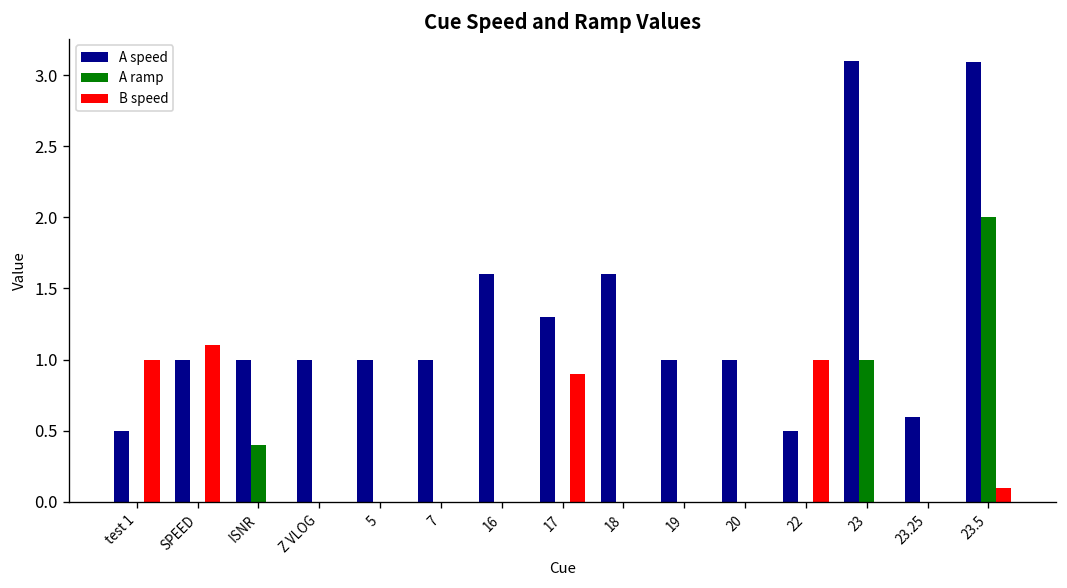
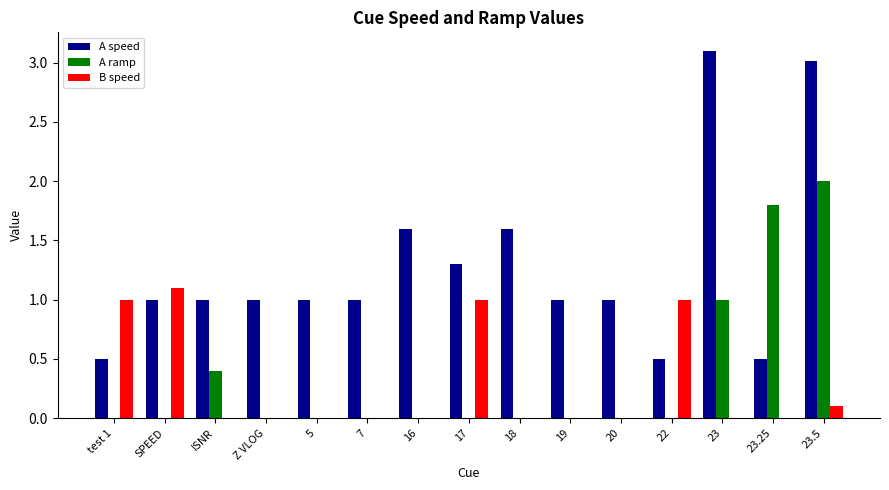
  {
    "A speed": {
      "test 1": 0.50,
      "SPEED": 1.00,
      "ISNR": 1.00,
      "Z VLOG": 1.00,
      "5": 1.00,
      "7": 1.00,
      "16": 1.60,
      "17": 1.30,
      "18": 1.60,
      "19": 1.00,
      "20": 1.00,
      "22": 0.50,
      "23": 3.10,
-     "23.25": 0.6,
-     "23.5": 3.09
+     "23.25": 0.5,
+     "23.5": 3.01
    },
    "A ramp": {
      "test 1": 0.0,
      "SPEED": 0.0,
      "ISNR": 0.4,
      "Z VLOG": 0.0,
      "5": 0.0,
      "7": 0.0,
      "16": 0.0,
      "17": 0.0,
      "18": 0.0,
      "19": 0.0,
      "20": 0.0,
      "22": 0.0,
      "23": 1.0,
-     "23.25": 0.0,
+     "23.25": 1.8,
      "23.5": 2.0
    },
    "B speed": {
      "test 1": 1.0,
      "SPEED": 1.1,
      "ISNR": 0.0,
      "Z VLOG": 0.0,
      "5": 0.0,
      "7": 0.0,
      "16": 0.0,
-     "17": 0.9,
+     "17": 1.0,
      "18": 0.0,
      "19": 0.0,
      "20": 0.0,
      "22": 1.0,
      "23": 0.0,
      "23.25": 0.0,
      "23.5": 0.1
    }
  }
